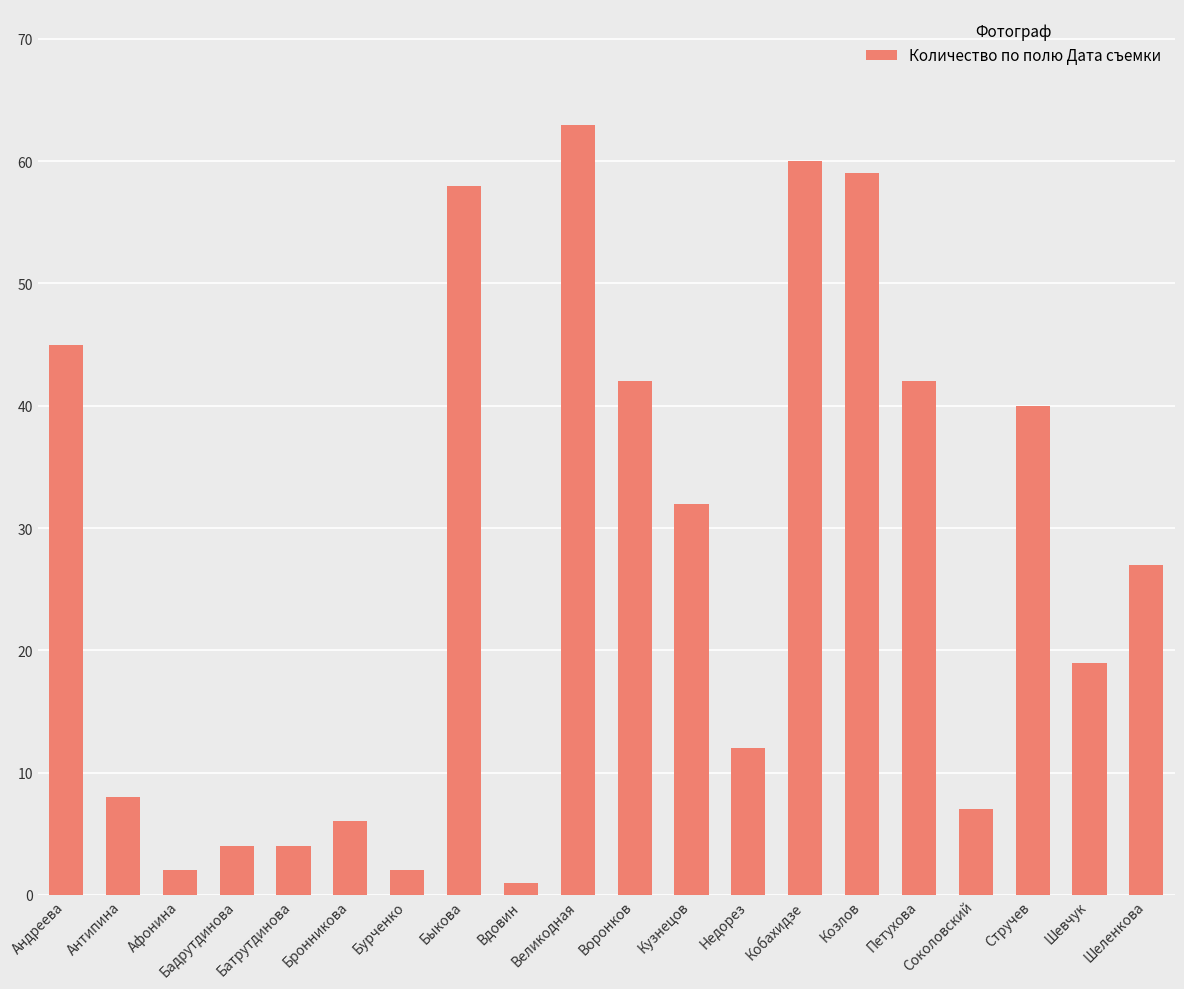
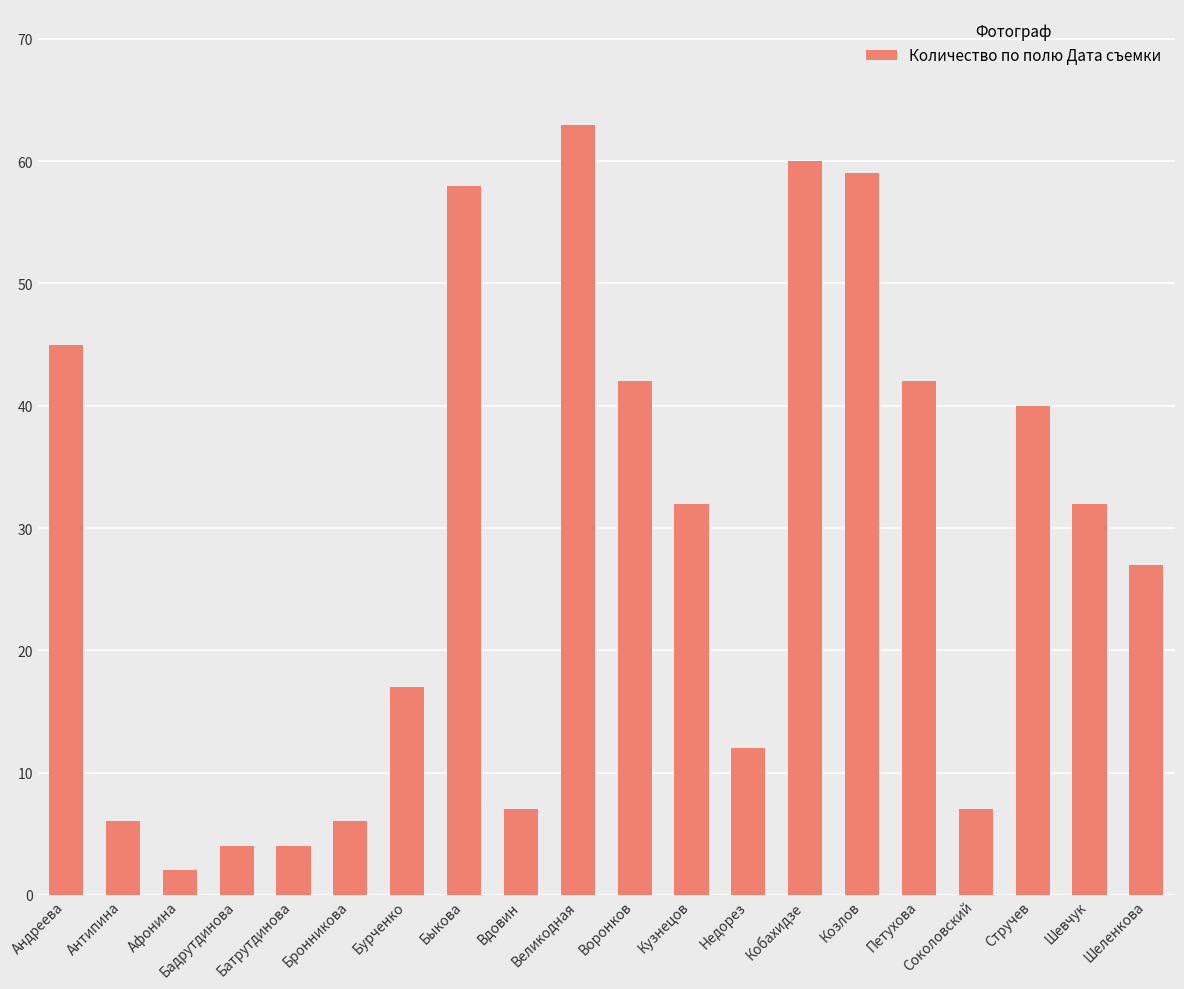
  {
    "Андреева": 45,
-   "Антипина": 8,
+   "Антипина": 6,
    "Афонина": 2,
    "Бадрутдинова": 4,
    "Батрутдинова": 4,
    "Бронникова": 6,
-   "Бурченко": 2,
+   "Бурченко": 17,
    "Быкова": 58,
-   "Вдовин": 1,
+   "Вдовин": 7,
    "Великодная": 63,
    "Воронков": 42,
    "Кузнецов": 32,
    "Недорез": 12,
    "Кобахидзе": 60,
    "Козлов": 59,
    "Петухова": 42,
    "Соколовский": 7,
    "Стручев": 40,
-   "Шевчук": 19,
+   "Шевчук": 32,
    "Шеленкова": 27
  }
